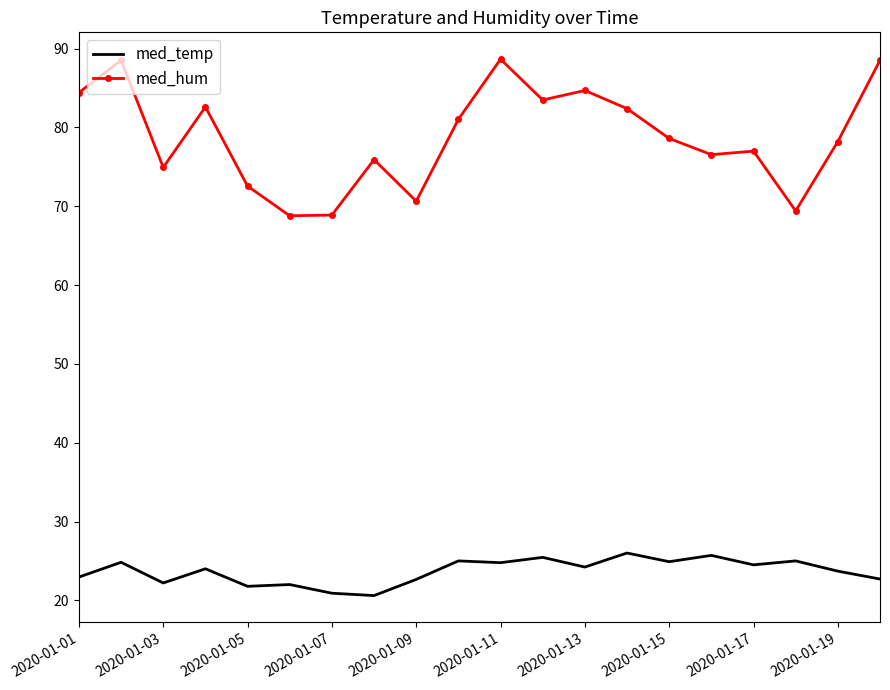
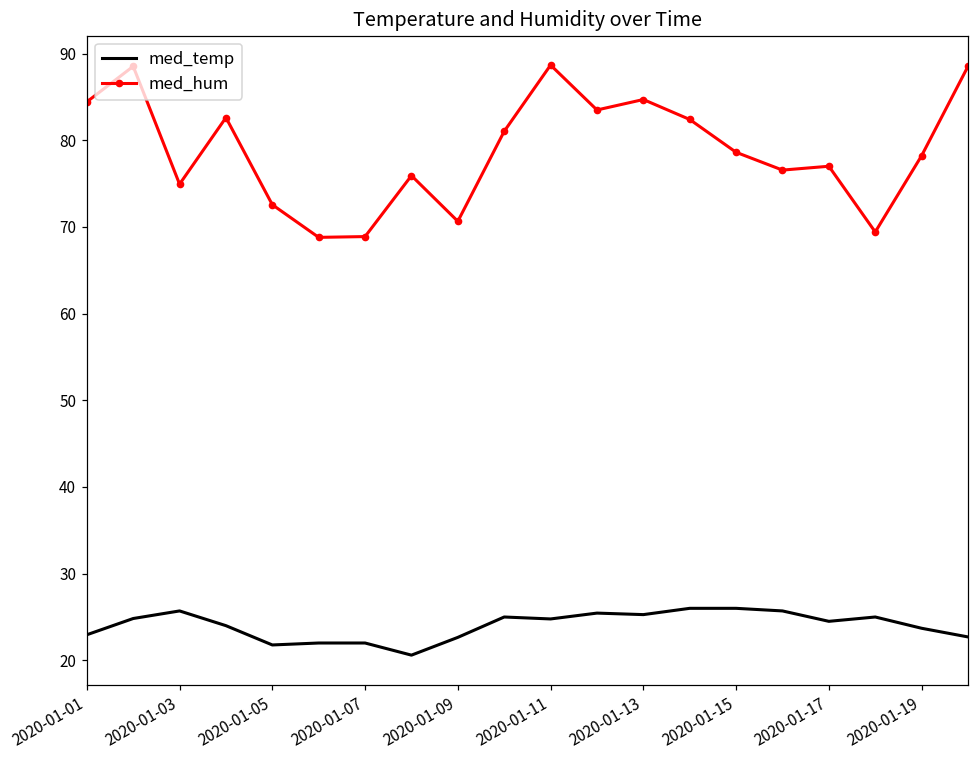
  {
    "med_temp": {
      "2020-01-01": 23,
-     "2020-01-03": 22,
+     "2020-01-03": 26,
      "2020-01-05": 22,
-     "2020-01-07": 21,
+     "2020-01-07": 22,
      "2020-01-09": 23,
      "2020-01-11": 25,
-     "2020-01-13": 24,
-     "2020-01-15": 25,
+     "2020-01-13": 25,
+     "2020-01-15": 26,
      "2020-01-17": 25,
      "2020-01-19": 24
    },
    "med_hum": {
      "2020-01-01": 84,
      "2020-01-03": 75,
      "2020-01-05": 73,
      "2020-01-07": 69,
      "2020-01-09": 71,
      "2020-01-11": 89,
      "2020-01-13": 85,
      "2020-01-15": 79,
      "2020-01-17": 77,
      "2020-01-19": 78
    }
  }
